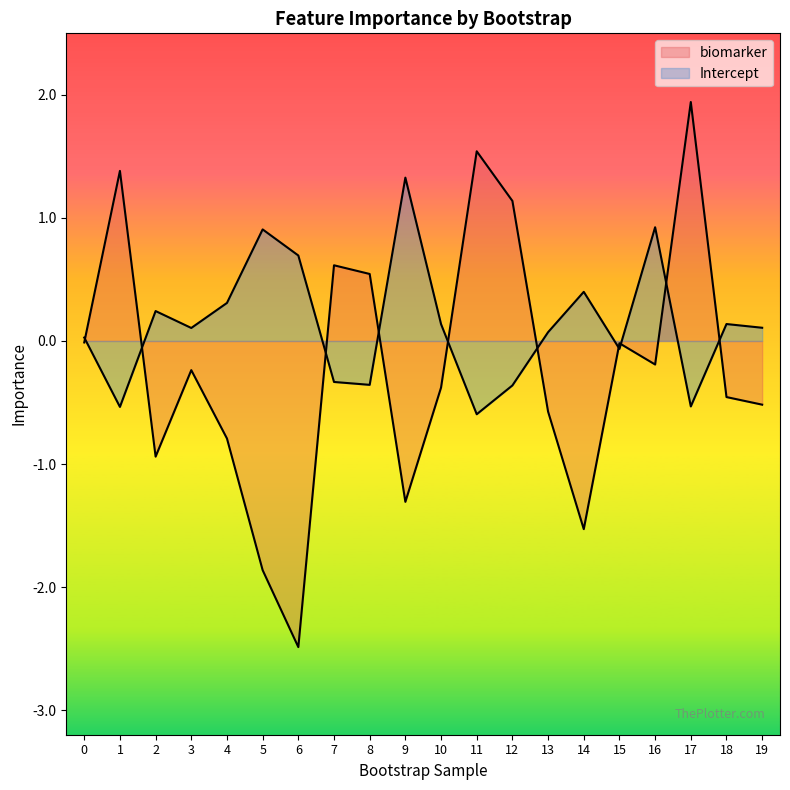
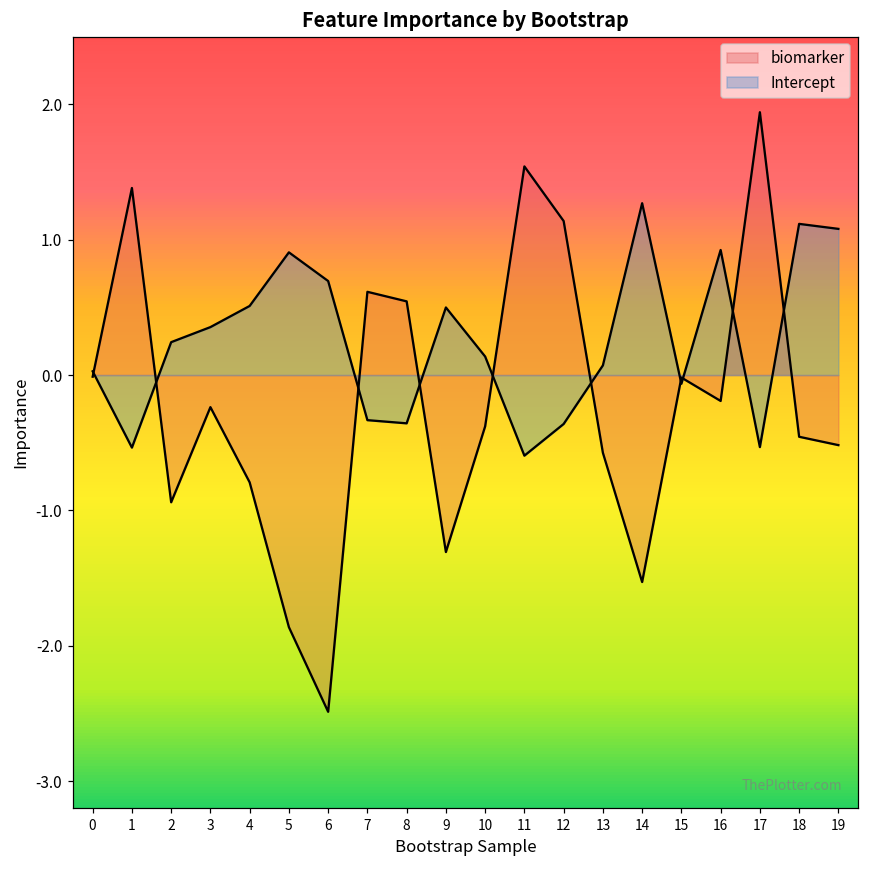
  {
    "Intercept": {
-     "3": 0.11,
-     "4": 0.31,
-     "9": 1.33,
-     "14": 0.40,
-     "18": 0.14,
-     "19": 0.11
+     "3": 0.35,
+     "4": 0.51,
+     "9": 0.50,
+     "14": 1.27,
+     "18": 1.12,
+     "19": 1.08
    }
  }
